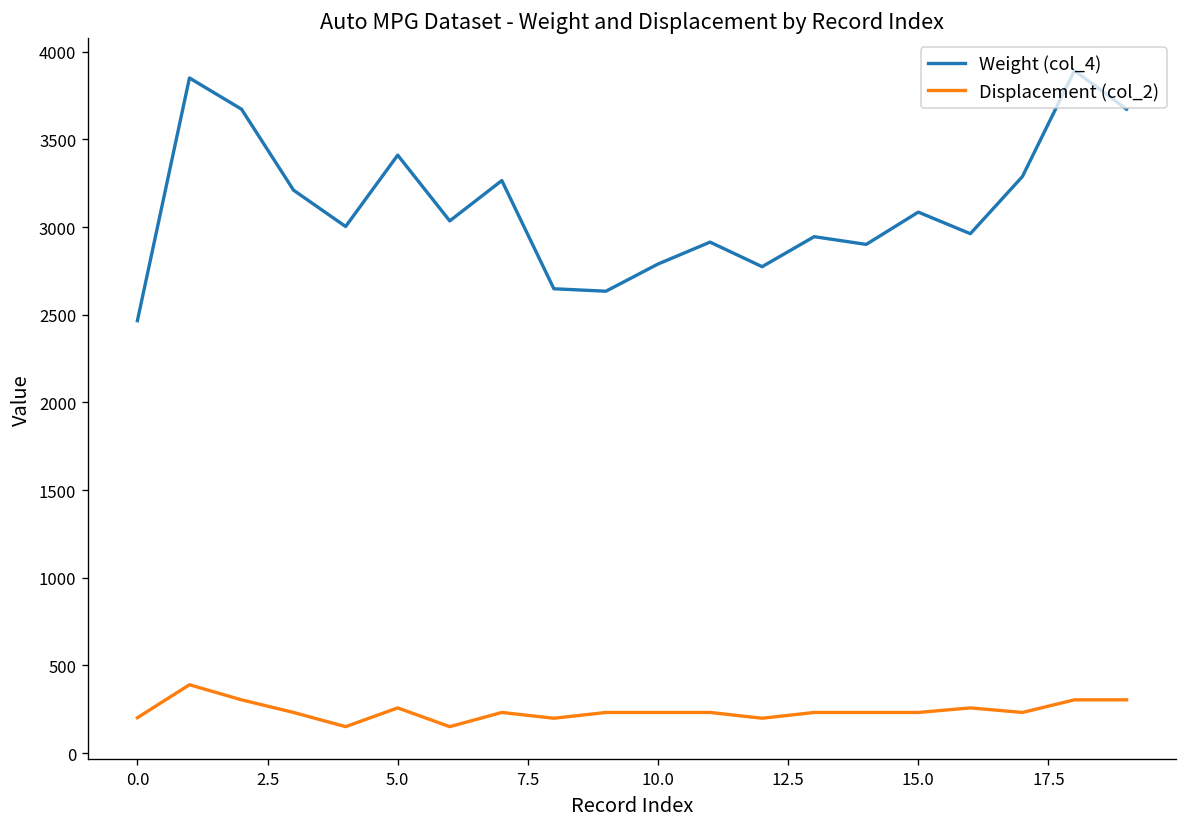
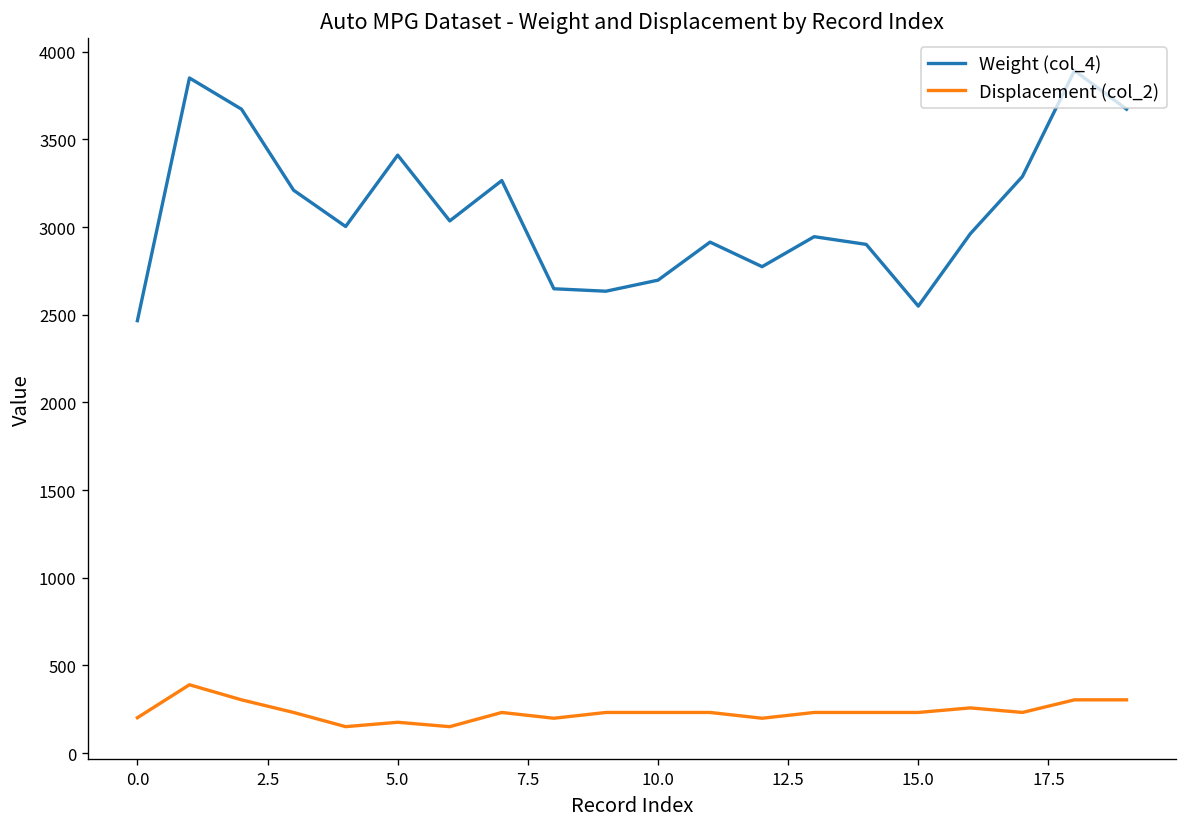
  {
    "Weight (col_4)": {
      "0.0": 2470,
      "5.0": 3410,
-     "10.0": 2790,
-     "15.0": 3090
+     "10.0": 2700,
+     "15.0": 2550
    },
    "Displacement (col_2)": {
      "0.0": 200,
-     "5.0": 260,
+     "5.0": 180,
      "10.0": 230,
      "15.0": 230
    }
  }
